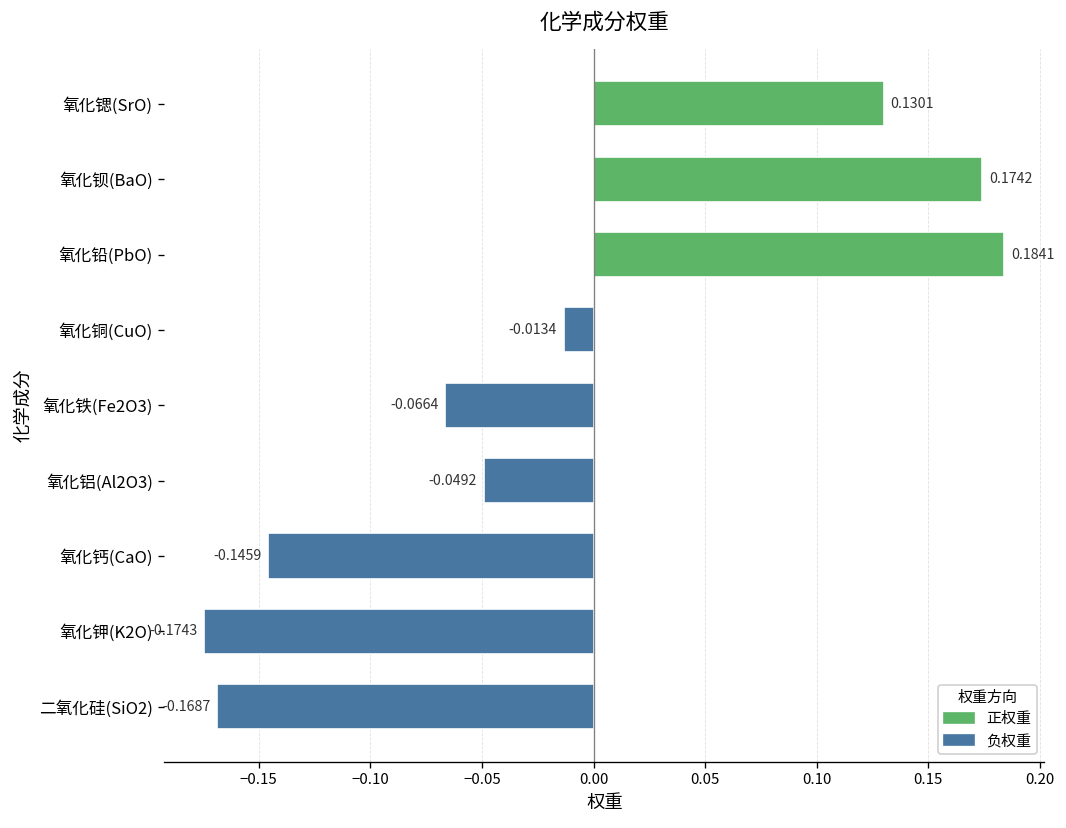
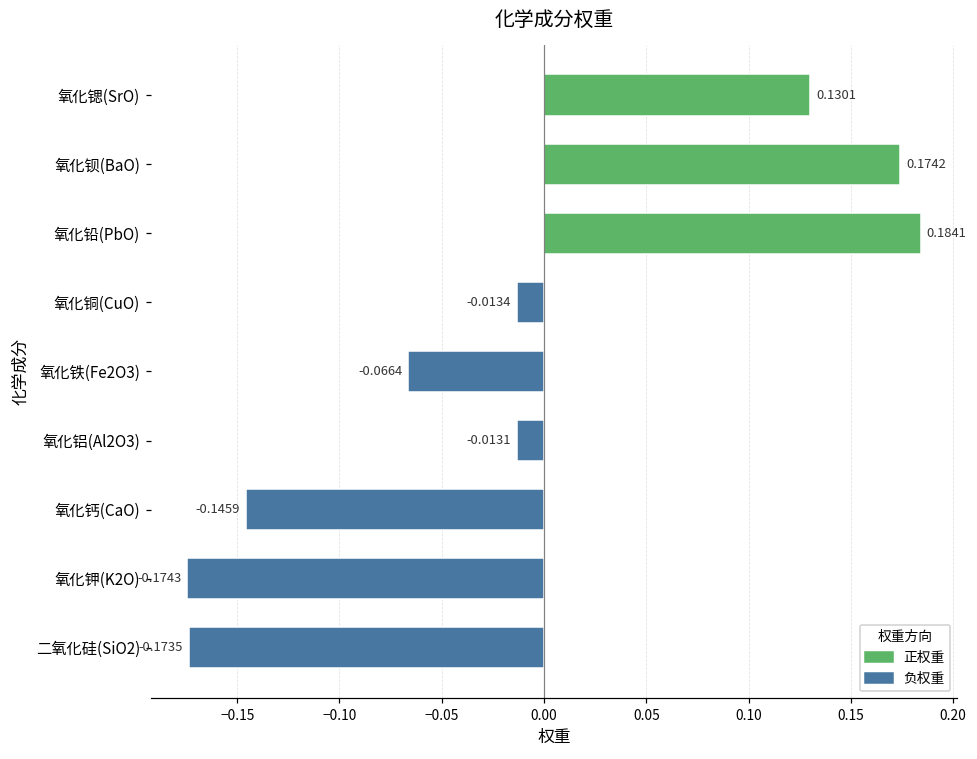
  {
    "氧化锶(SrO)": 0.1301,
    "氧化钡(BaO)": 0.1742,
    "氧化铅(PbO)": 0.1841,
    "氧化铜(CuO)": -0.0134,
    "氧化铁(Fe2O3)": -0.0664,
-   "氧化铝(Al2O3)": -0.0492,
+   "氧化铝(Al2O3)": -0.0131,
    "氧化钙(CaO)": -0.1459,
    "氧化钾(K2O)": -0.1743,
-   "二氧化硅(SiO2)": -0.1687
+   "二氧化硅(SiO2)": -0.1735
  }
